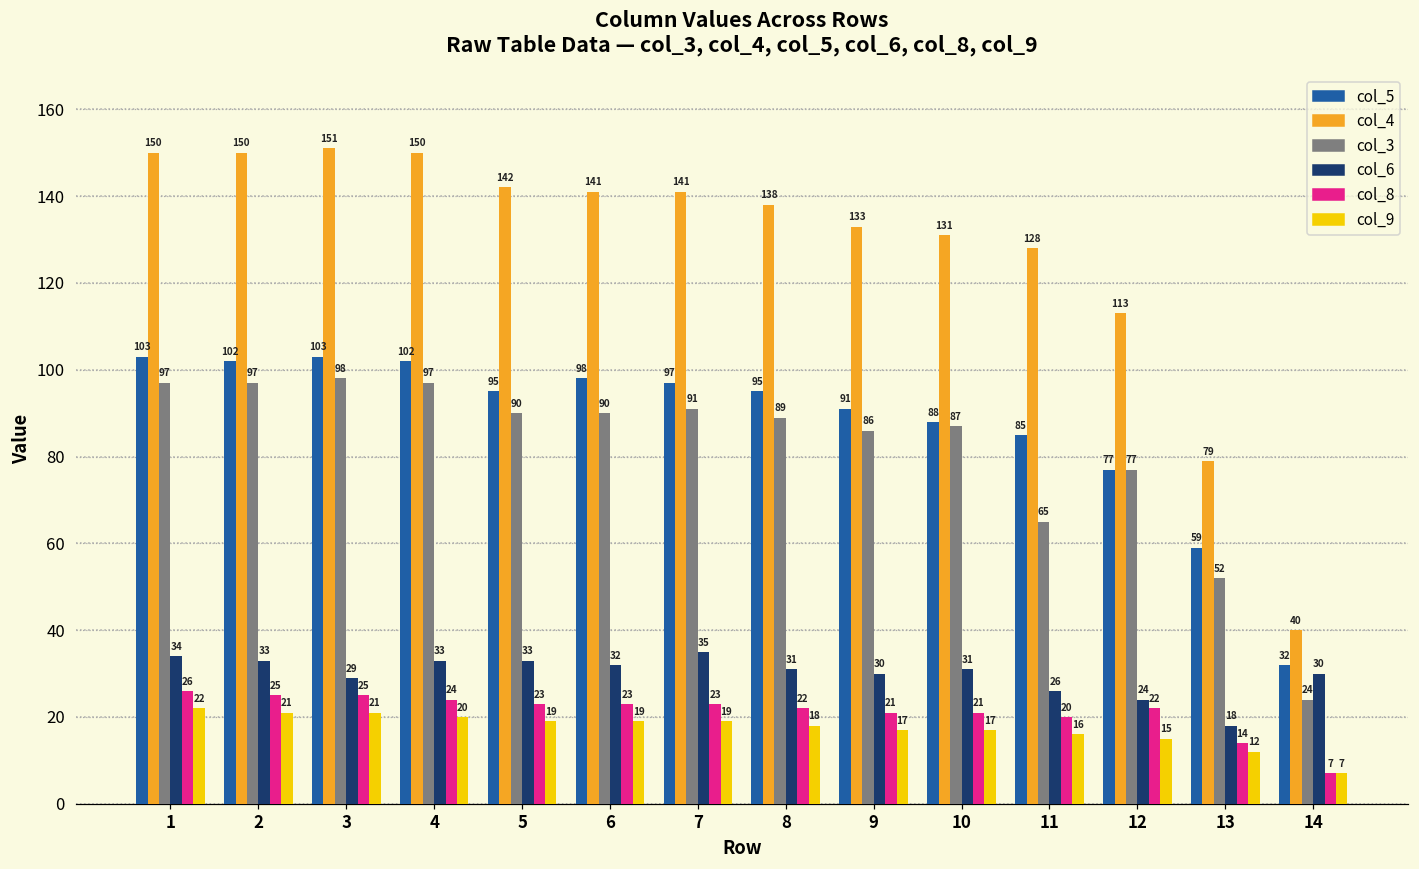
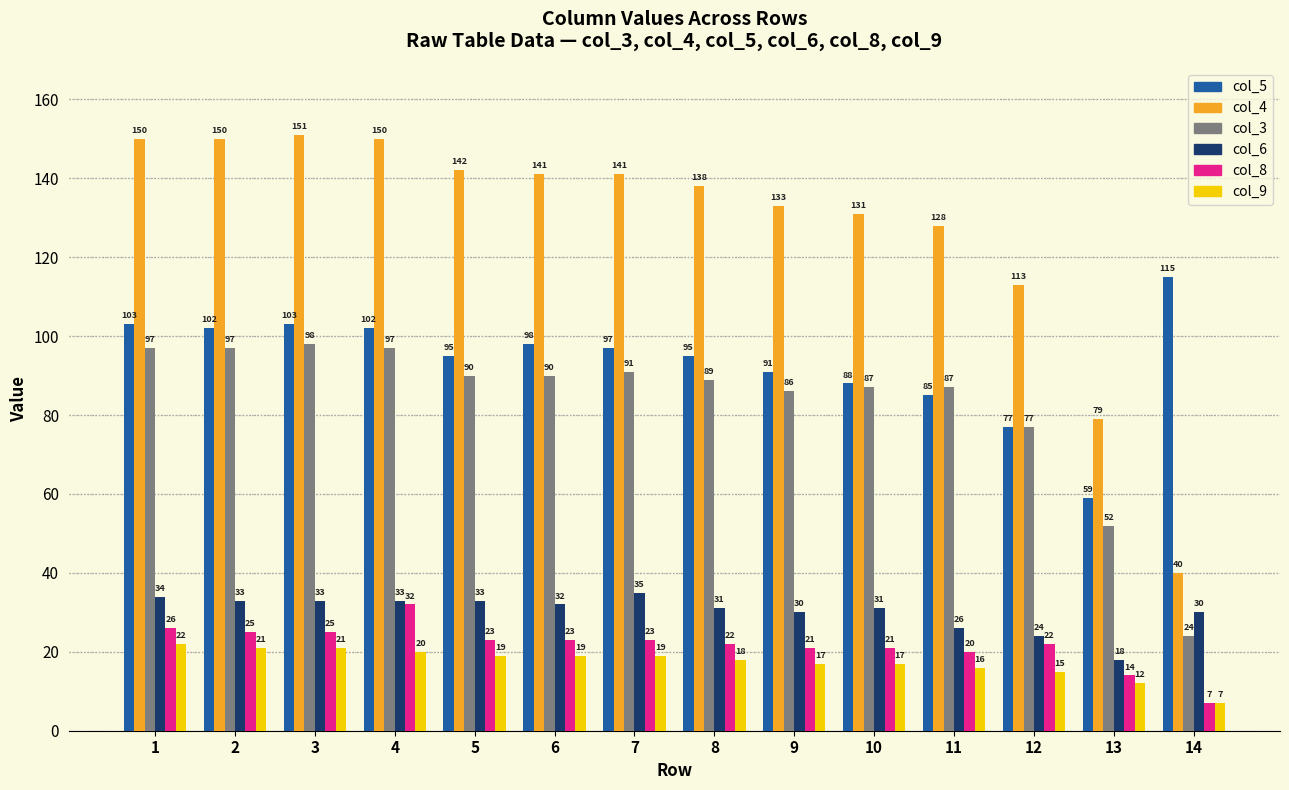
  {
    "col_5": {
      "1": 103,
      "2": 102,
      "3": 103,
      "4": 102,
      "5": 95,
      "6": 98,
      "7": 97,
      "8": 95,
      "9": 91,
      "10": 88,
      "11": 85,
      "12": 77,
      "13": 59,
-     "14": 32
+     "14": 115
    },
    "col_3": {
      "1": 97,
      "2": 97,
      "3": 98,
      "4": 97,
      "5": 90,
      "6": 90,
      "7": 91,
      "8": 89,
      "9": 86,
      "10": 87,
-     "11": 65,
+     "11": 87,
      "12": 77,
      "13": 52,
      "14": 24
    },
    "col_6": {
      "1": 34,
      "2": 33,
-     "3": 29,
+     "3": 33,
      "4": 33,
      "5": 33,
      "6": 32,
      "7": 35,
      "8": 31,
      "9": 30,
      "10": 31,
      "11": 26,
      "12": 24,
      "13": 18,
      "14": 30
    },
    "col_8": {
      "1": 26,
      "2": 25,
      "3": 25,
-     "4": 24,
+     "4": 32,
      "5": 23,
      "6": 23,
      "7": 23,
      "8": 22,
      "9": 21,
      "10": 21,
      "11": 20,
      "12": 22,
      "13": 14,
      "14": 7
    }
  }
